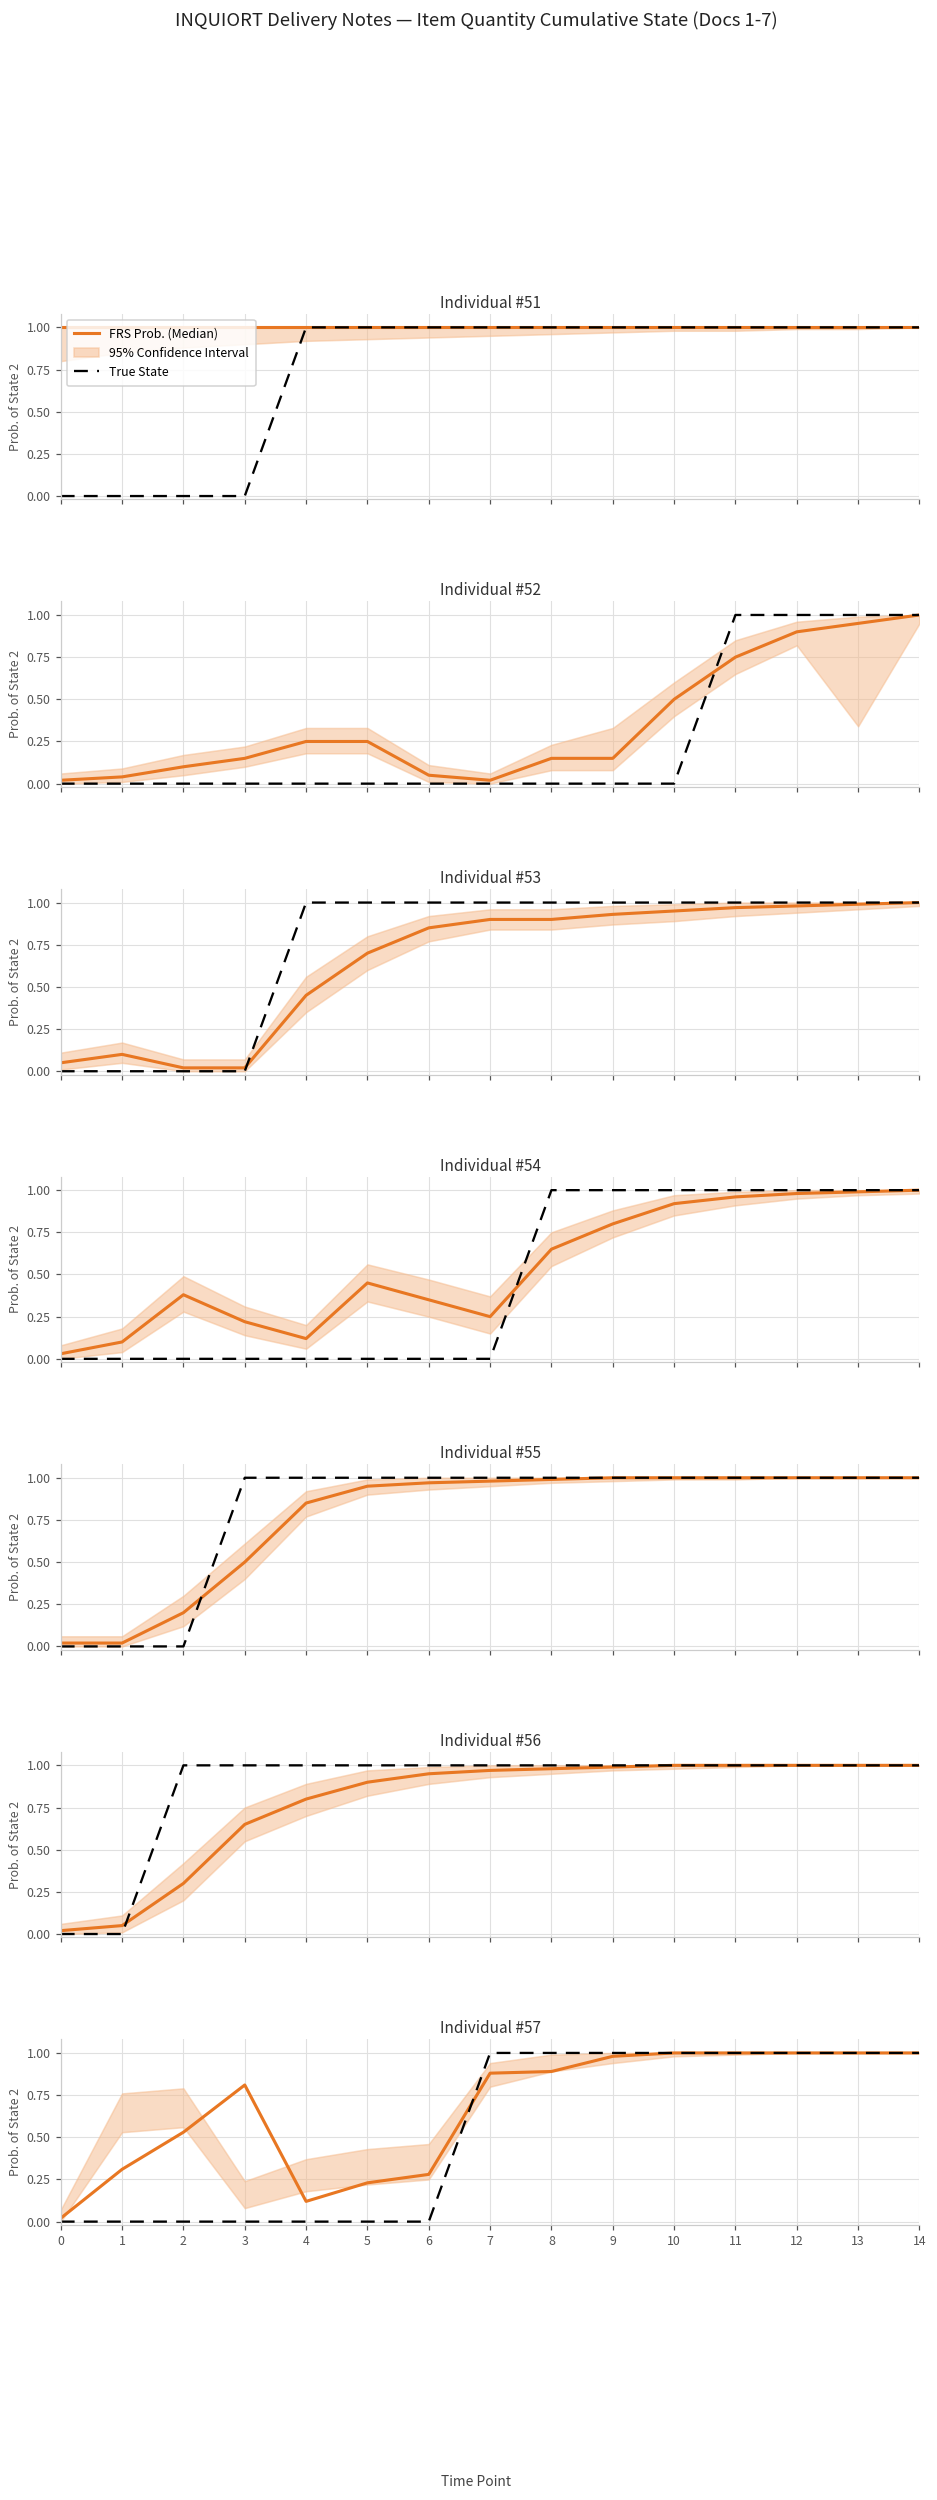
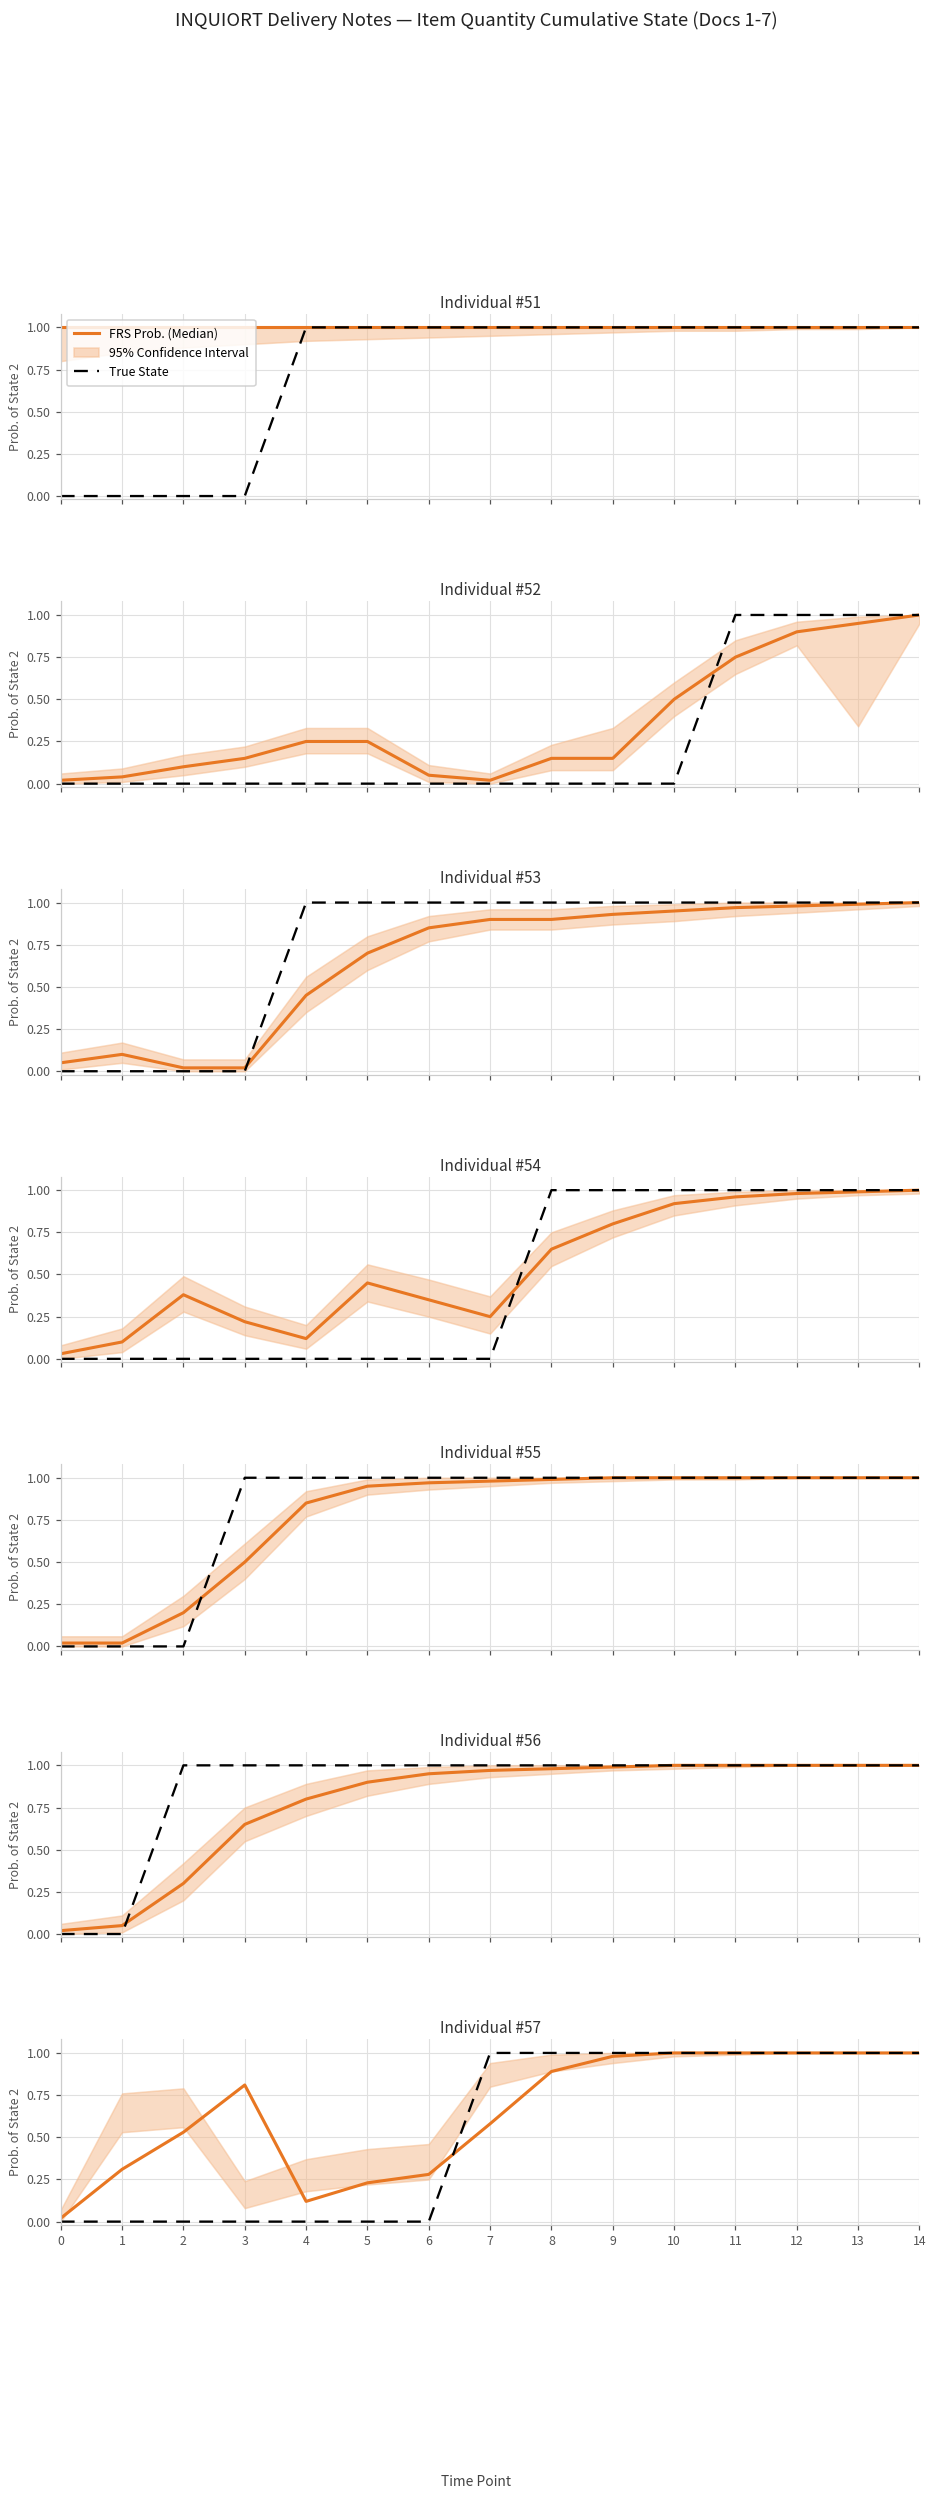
  {
    "Individual #57": {
      "FRS Prob. (Median)": {
        "0": 0.02,
        "1": 0.31,
        "2": 0.53,
        "3": 0.81,
        "4": 0.12,
        "5": 0.23,
        "6": 0.28,
-       "7": 0.88,
+       "7": 0.58,
        "8": 0.89,
        "9": 0.98
      },
      "True State": {
        "0": 0.00,
        "1": 0.00,
        "2": 0.00,
        "3": 0.00,
        "4": 0.00,
        "5": 0.00,
        "6": 0.00,
        "7": 1.00
      }
    }
  }
